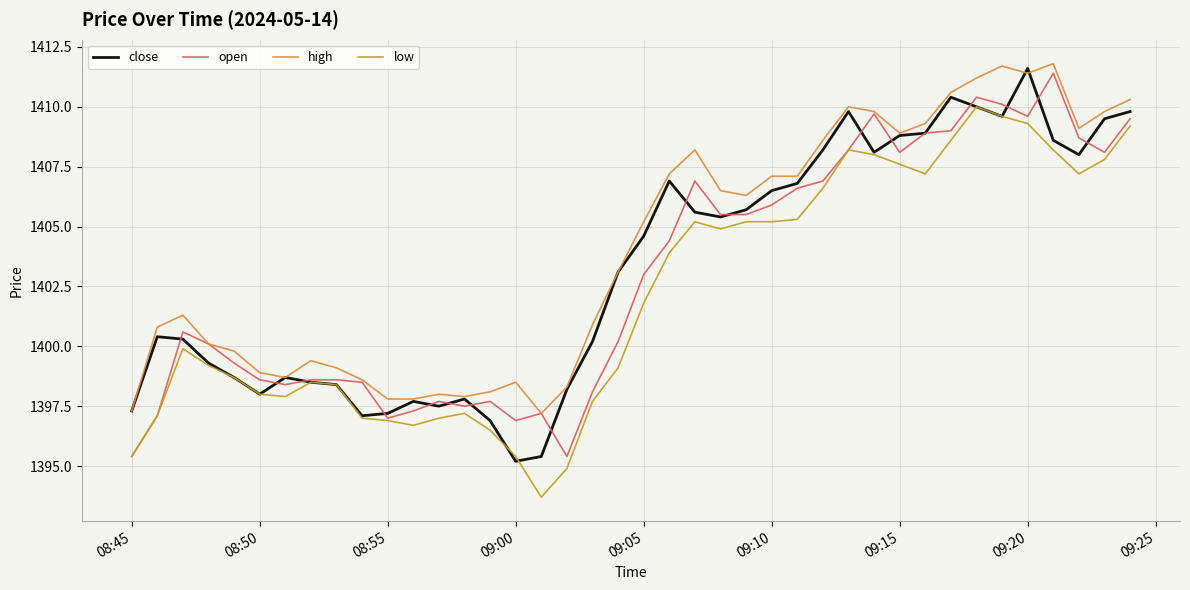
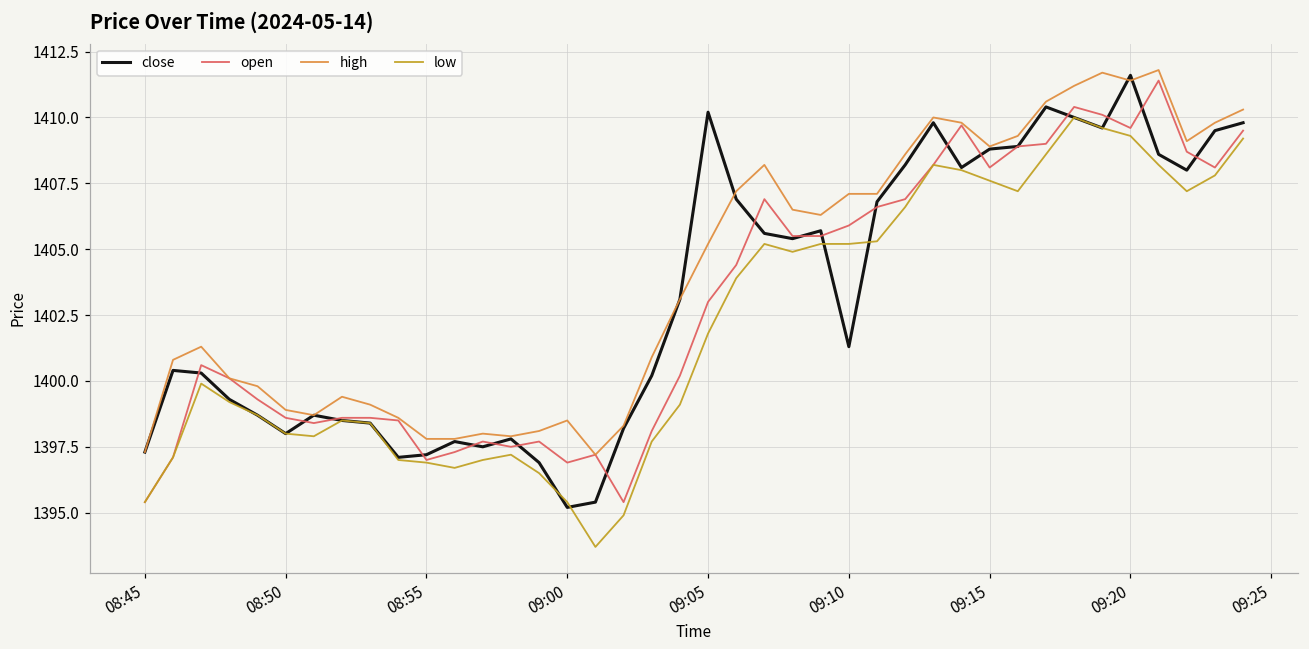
  {
    "close": {
      "08:55": 1397.2,
      "09:00": 1395.2,
-     "09:05": 1404.6,
-     "09:10": 1406.5,
+     "09:05": 1410.2,
+     "09:10": 1401.3,
      "09:20": 1411.6
    }
  }
